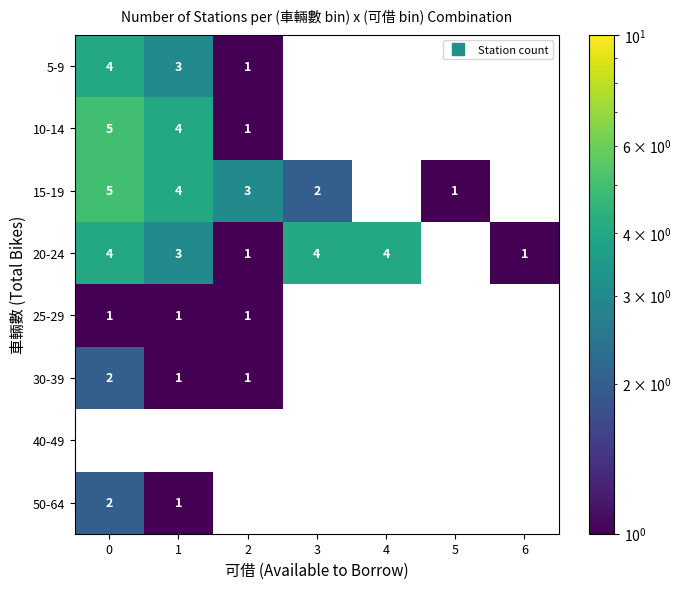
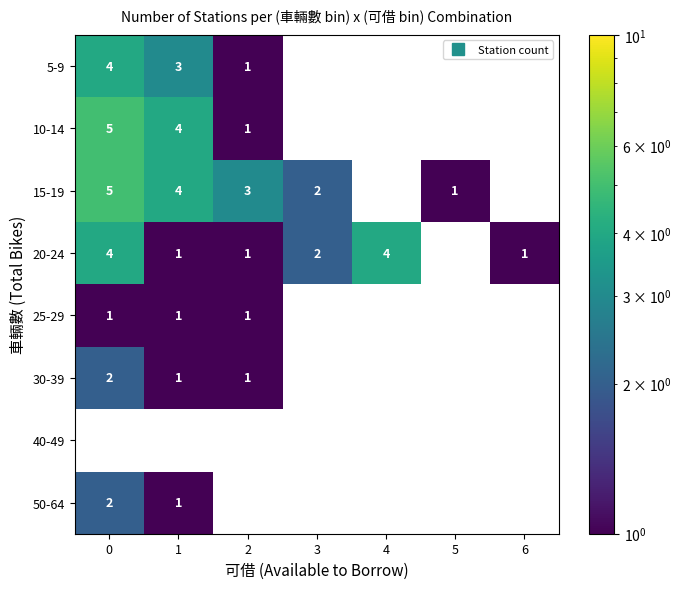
  {
    "5-9": {
      "0": 4,
      "1": 3,
      "2": 1
    },
    "10-14": {
      "0": 5,
      "1": 4,
      "2": 1
    },
    "15-19": {
      "0": 5,
      "1": 4,
      "2": 3,
      "3": 2,
      "5": 1
    },
    "20-24": {
      "0": 4,
-     "1": 3,
+     "1": 1,
      "2": 1,
-     "3": 4,
+     "3": 2,
      "4": 4,
      "6": 1
    },
    "25-29": {
      "0": 1,
      "1": 1,
      "2": 1
    },
    "30-39": {
      "0": 2,
      "1": 1,
      "2": 1
    },
    "50-64": {
      "0": 2,
      "1": 1
    }
  }
